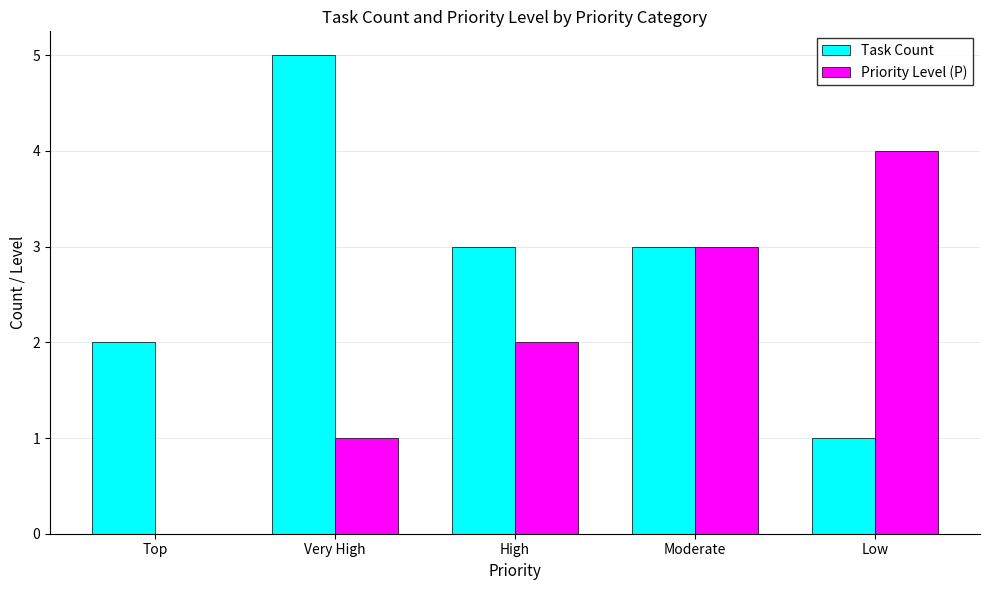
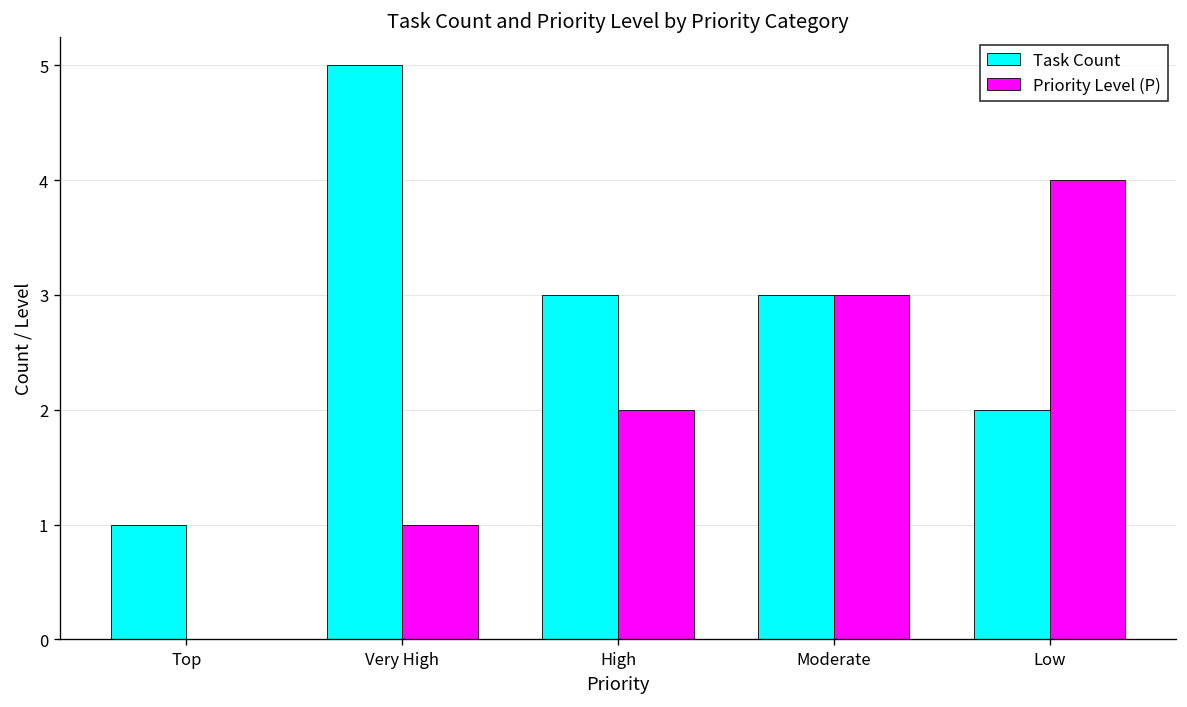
  {
    "Task Count": {
-     "Top": 2,
+     "Top": 1,
      "Very High": 5,
      "High": 3,
      "Moderate": 3,
-     "Low": 1
+     "Low": 2
    },
    "Priority Level (P)": {
      "Top": 0,
      "Very High": 1,
      "High": 2,
      "Moderate": 3,
      "Low": 4
    }
  }
